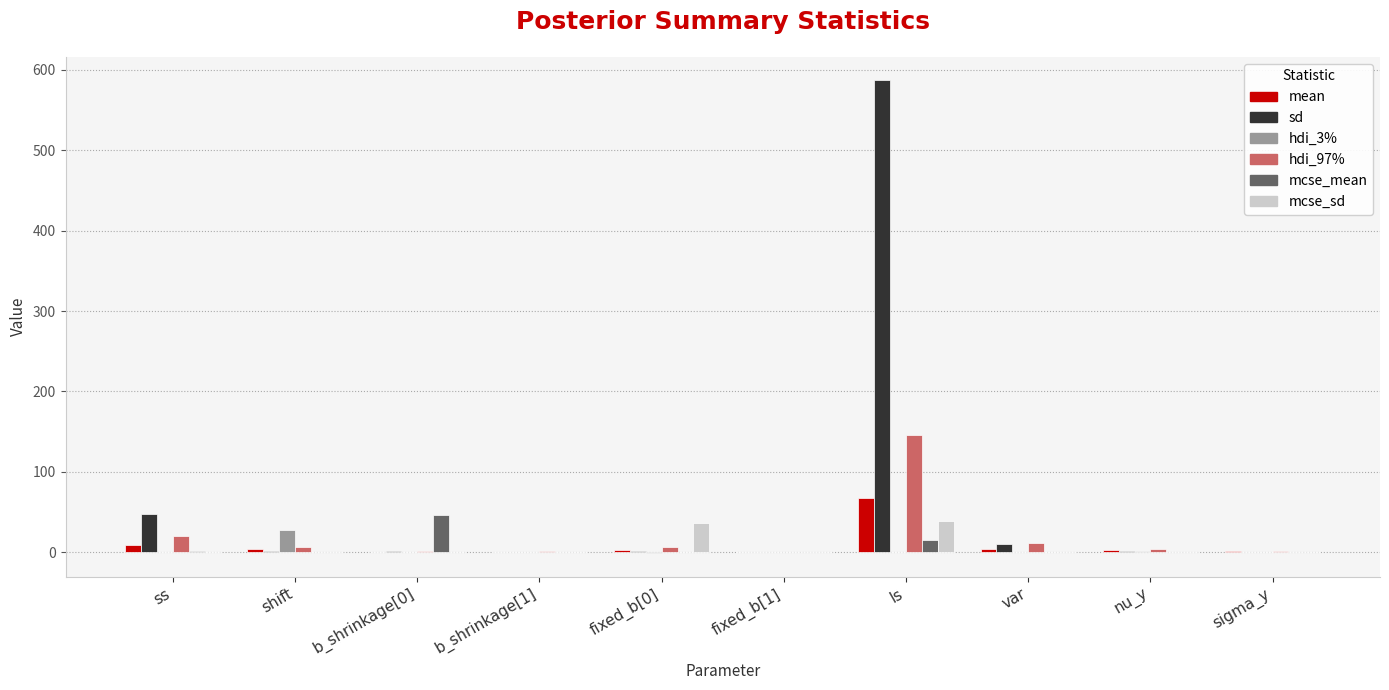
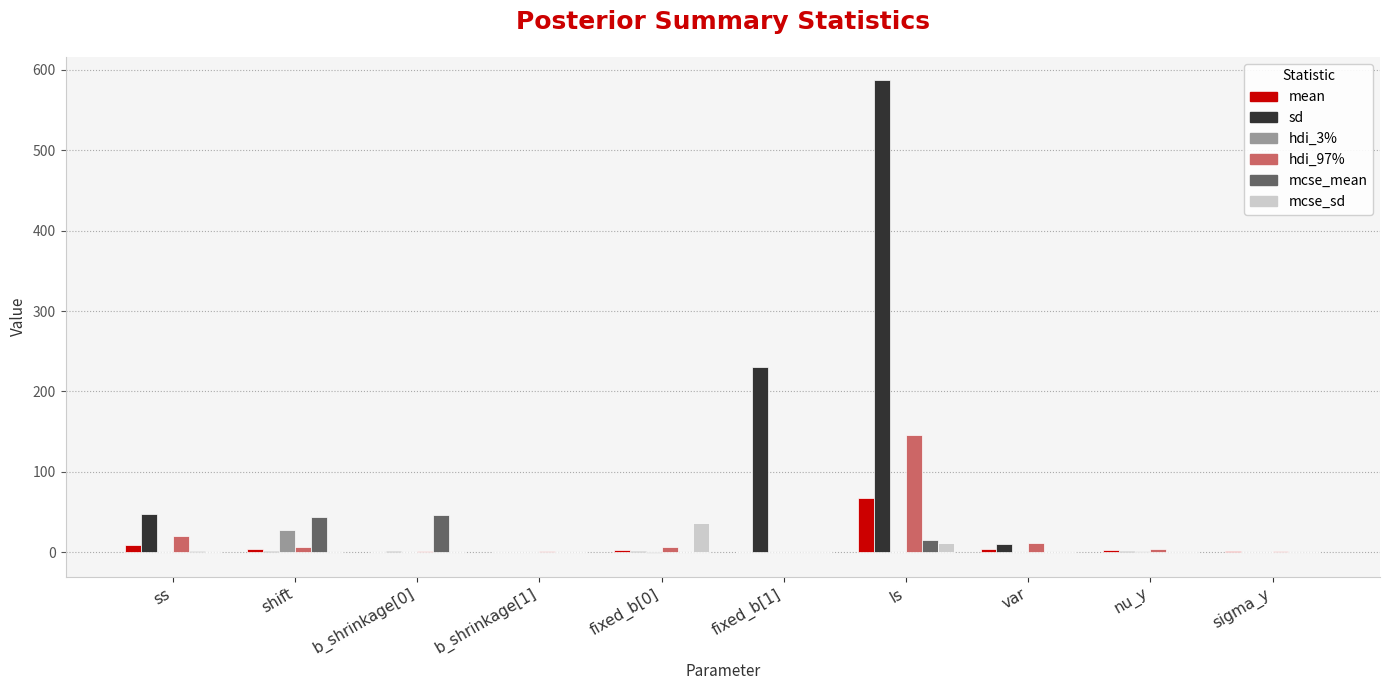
  {
    "mean": {
      "ss": 10,
      "shift": 0,
      "ls": 70,
      "var": 0
    },
    "sd": {
      "ss": 50,
-     "fixed_b[1]": 0,
+     "fixed_b[1]": 230,
      "ls": 590,
      "var": 10
    },
    "hdi_3%": {
      "shift": 30,
      "ls": 0
    },
    "hdi_97%": {
      "ss": 20,
      "shift": 10,
      "fixed_b[0]": 10,
      "ls": 150,
      "var": 10,
      "nu_y": 0
    },
    "mcse_mean": {
-     "shift": 0,
+     "shift": 40,
      "b_shrinkage[0]": 50,
      "ls": 20
    },
    "mcse_sd": {
      "fixed_b[0]": 40,
-     "ls": 40
+     "ls": 10
    }
  }
